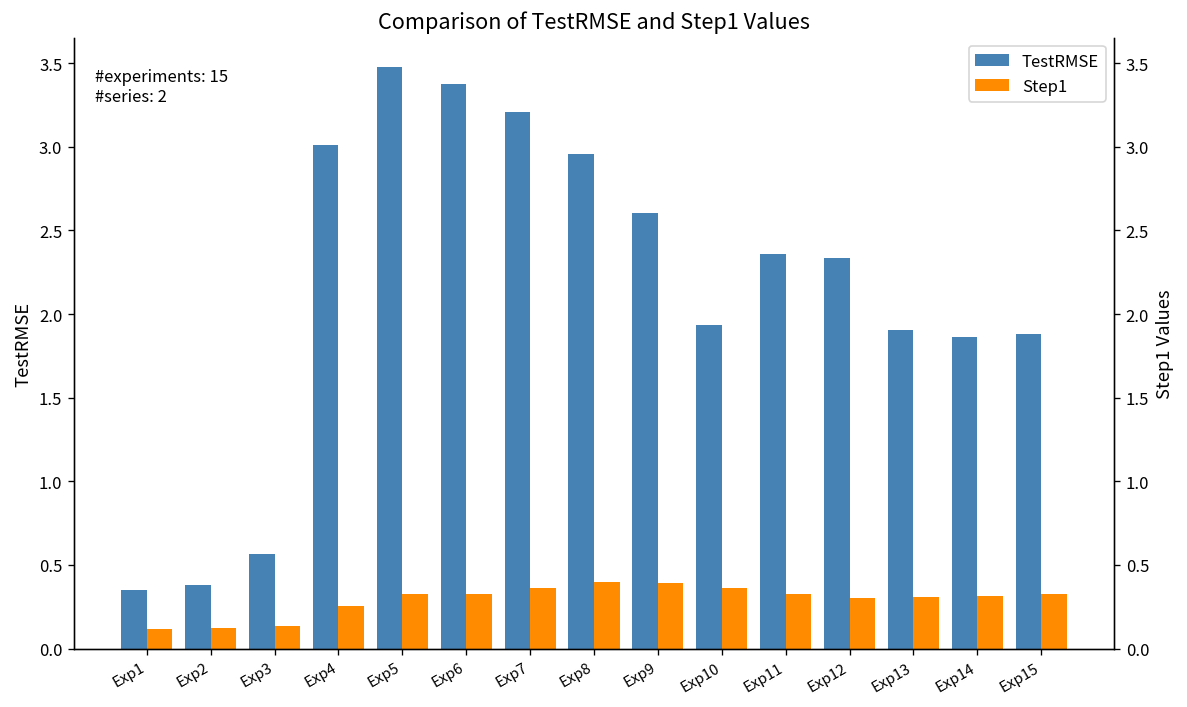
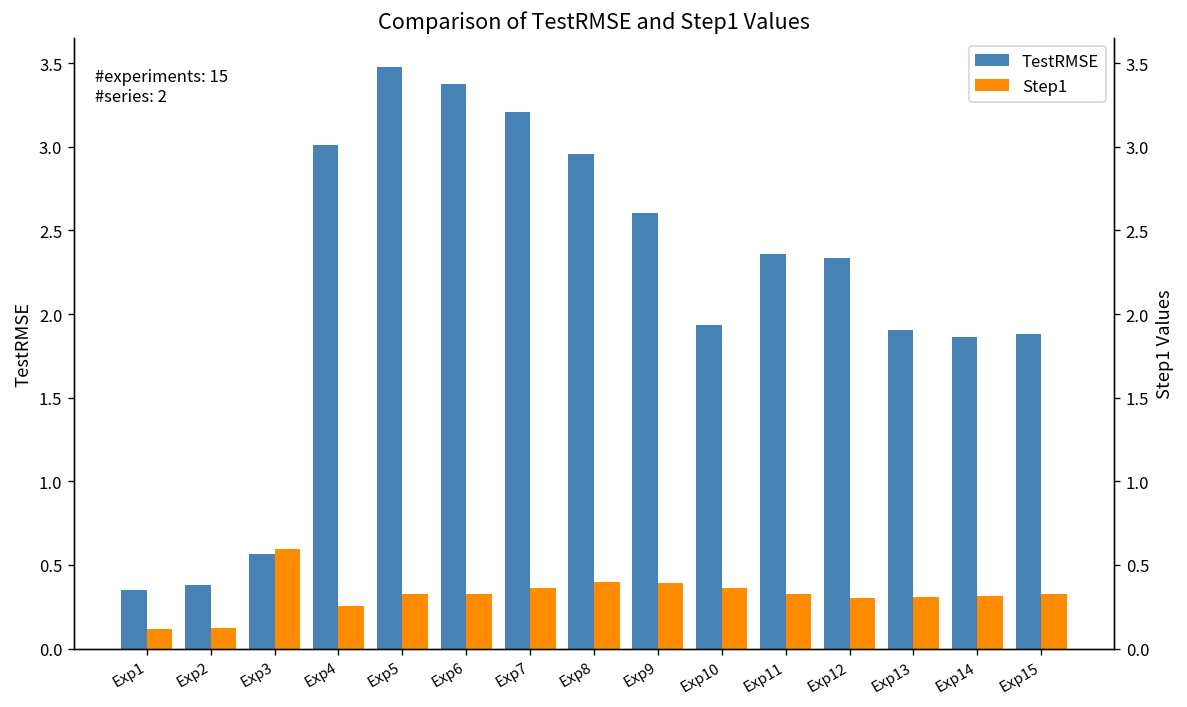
  {
    "TestRMSE": {
      "Exp1": 0.35,
      "Exp2": 0.38,
      "Exp3": 0.57,
      "Exp4": 3.01,
      "Exp5": 3.48,
      "Exp6": 3.38,
      "Exp7": 3.21,
      "Exp8": 2.96,
      "Exp9": 2.60,
      "Exp10": 1.94,
      "Exp11": 2.36,
      "Exp12": 2.34,
      "Exp13": 1.90,
      "Exp14": 1.87,
      "Exp15": 1.88
    },
    "Step1": {
      "Exp1": 0.12,
      "Exp2": 0.12,
-     "Exp3": 0.13,
+     "Exp3": 0.60,
      "Exp4": 0.25,
      "Exp5": 0.33,
      "Exp6": 0.33,
      "Exp7": 0.36,
      "Exp8": 0.40,
      "Exp9": 0.39,
      "Exp10": 0.36,
      "Exp11": 0.33,
      "Exp12": 0.30,
      "Exp13": 0.31,
      "Exp14": 0.32,
      "Exp15": 0.33
    }
  }
